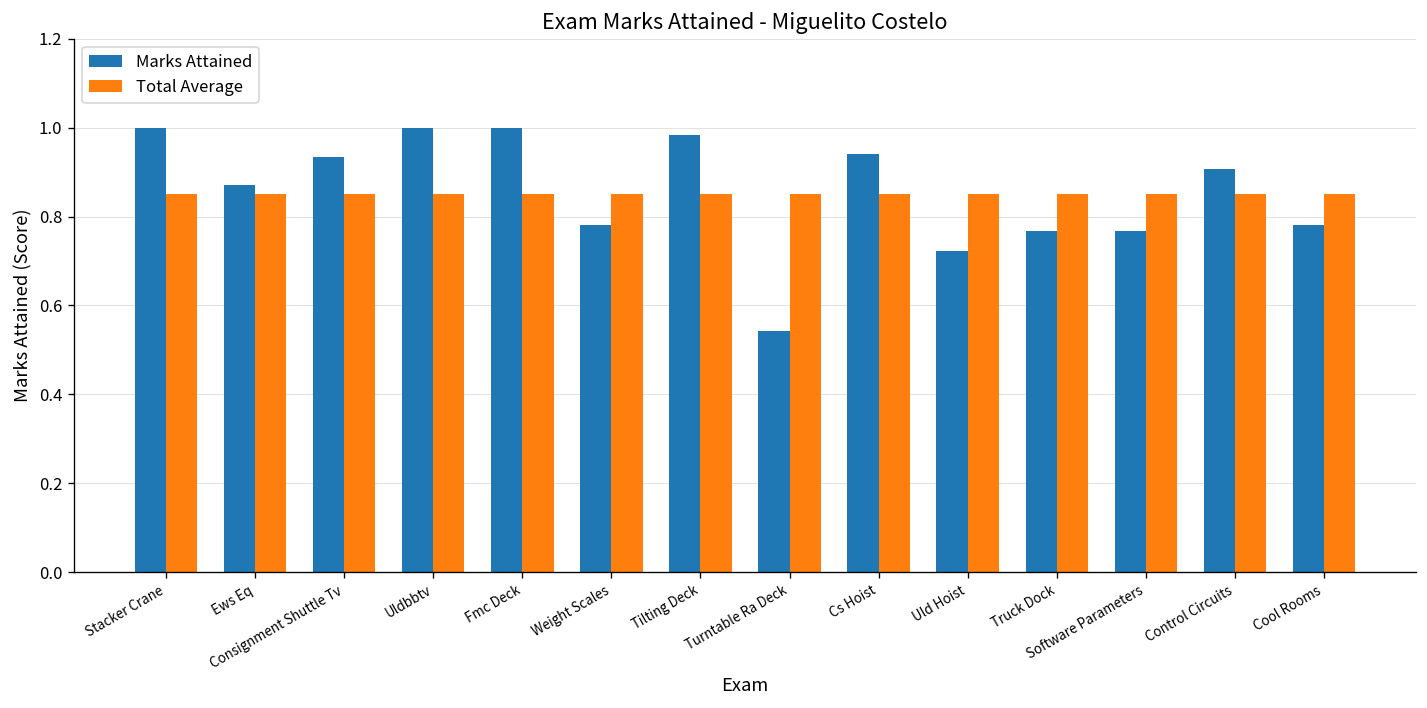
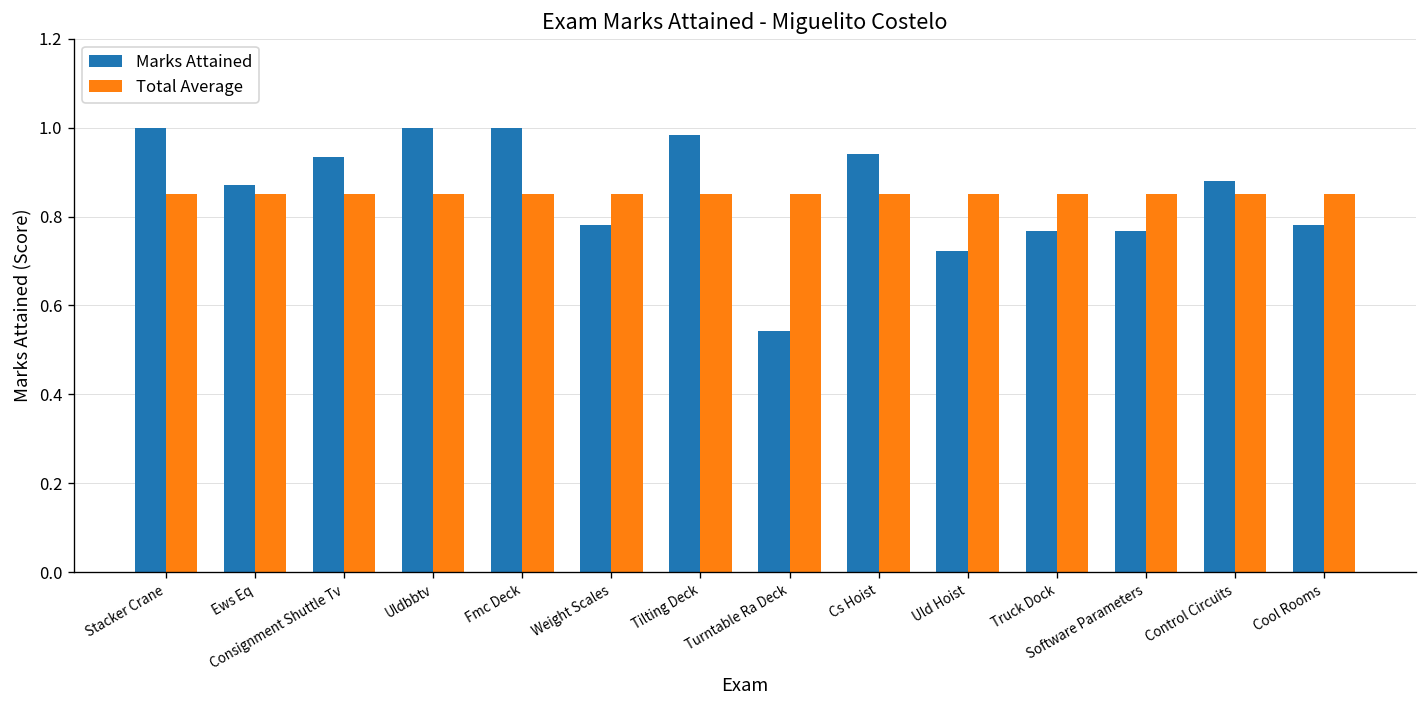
  {
    "Marks Attained": {
      "Stacker Crane": 1.00,
      "Ews Eq": 0.87,
      "Consignment Shuttle Tv": 0.93,
      "Uldbbtv": 1.00,
      "Fmc Deck": 1.00,
      "Weight Scales": 0.78,
      "Tilting Deck": 0.98,
      "Turntable Ra Deck": 0.54,
      "Cs Hoist": 0.94,
      "Uld Hoist": 0.72,
      "Truck Dock": 0.77,
      "Software Parameters": 0.77,
-     "Control Circuits": 0.91,
+     "Control Circuits": 0.88,
      "Cool Rooms": 0.78
    },
    "Total Average": {
      "Stacker Crane": 0.85,
      "Ews Eq": 0.85,
      "Consignment Shuttle Tv": 0.85,
      "Uldbbtv": 0.85,
      "Fmc Deck": 0.85,
      "Weight Scales": 0.85,
      "Tilting Deck": 0.85,
      "Turntable Ra Deck": 0.85,
      "Cs Hoist": 0.85,
      "Uld Hoist": 0.85,
      "Truck Dock": 0.85,
      "Software Parameters": 0.85,
      "Control Circuits": 0.85,
      "Cool Rooms": 0.85
    }
  }
